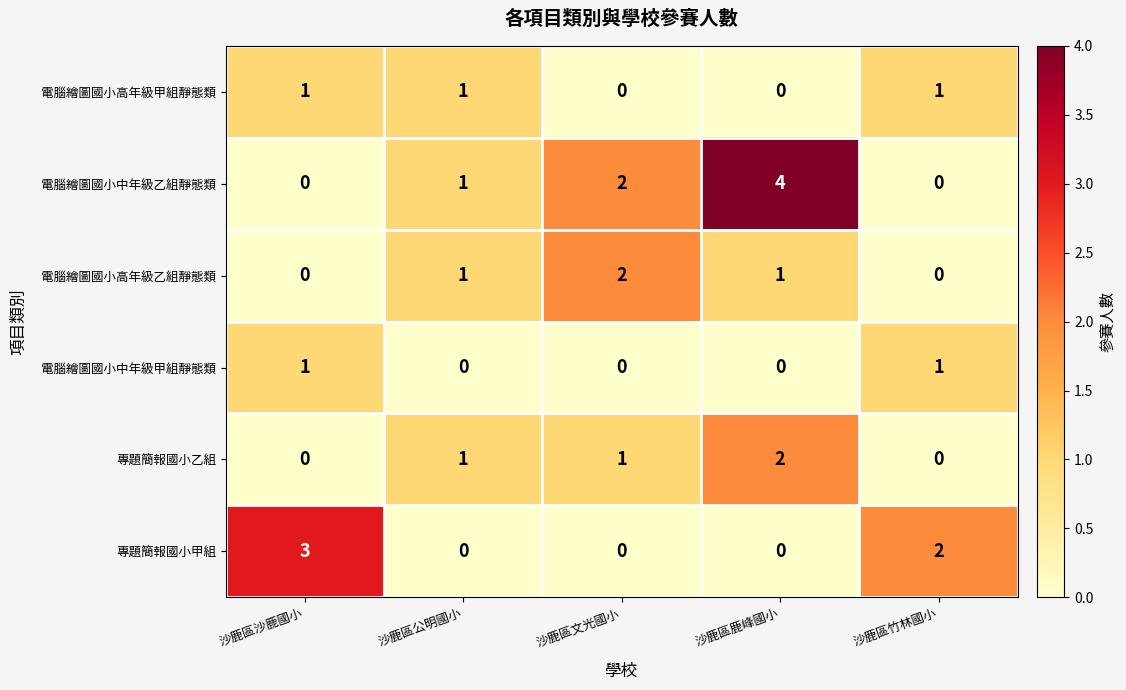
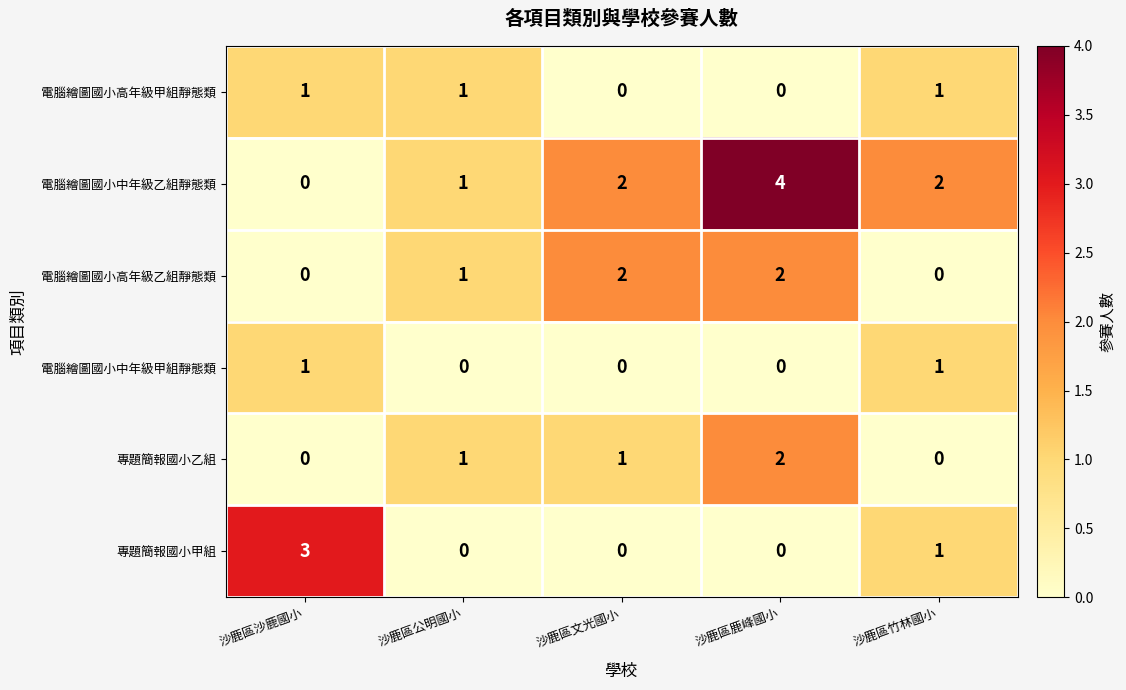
  {
    "電腦繪圖國小高年級甲組靜態類": {
      "沙鹿區沙鹿國小": 1,
      "沙鹿區公明國小": 1,
      "沙鹿區文光國小": 0,
      "沙鹿區鹿峰國小": 0,
      "沙鹿區竹林國小": 1
    },
    "電腦繪圖國小中年級乙組靜態類": {
      "沙鹿區沙鹿國小": 0,
      "沙鹿區公明國小": 1,
      "沙鹿區文光國小": 2,
      "沙鹿區鹿峰國小": 4,
-     "沙鹿區竹林國小": 0
+     "沙鹿區竹林國小": 2
    },
    "電腦繪圖國小高年級乙組靜態類": {
      "沙鹿區沙鹿國小": 0,
      "沙鹿區公明國小": 1,
      "沙鹿區文光國小": 2,
-     "沙鹿區鹿峰國小": 1,
+     "沙鹿區鹿峰國小": 2,
      "沙鹿區竹林國小": 0
    },
    "電腦繪圖國小中年級甲組靜態類": {
      "沙鹿區沙鹿國小": 1,
      "沙鹿區公明國小": 0,
      "沙鹿區文光國小": 0,
      "沙鹿區鹿峰國小": 0,
      "沙鹿區竹林國小": 1
    },
    "專題簡報國小乙組": {
      "沙鹿區沙鹿國小": 0,
      "沙鹿區公明國小": 1,
      "沙鹿區文光國小": 1,
      "沙鹿區鹿峰國小": 2,
      "沙鹿區竹林國小": 0
    },
    "專題簡報國小甲組": {
      "沙鹿區沙鹿國小": 3,
      "沙鹿區公明國小": 0,
      "沙鹿區文光國小": 0,
      "沙鹿區鹿峰國小": 0,
-     "沙鹿區竹林國小": 2
+     "沙鹿區竹林國小": 1
    }
  }
